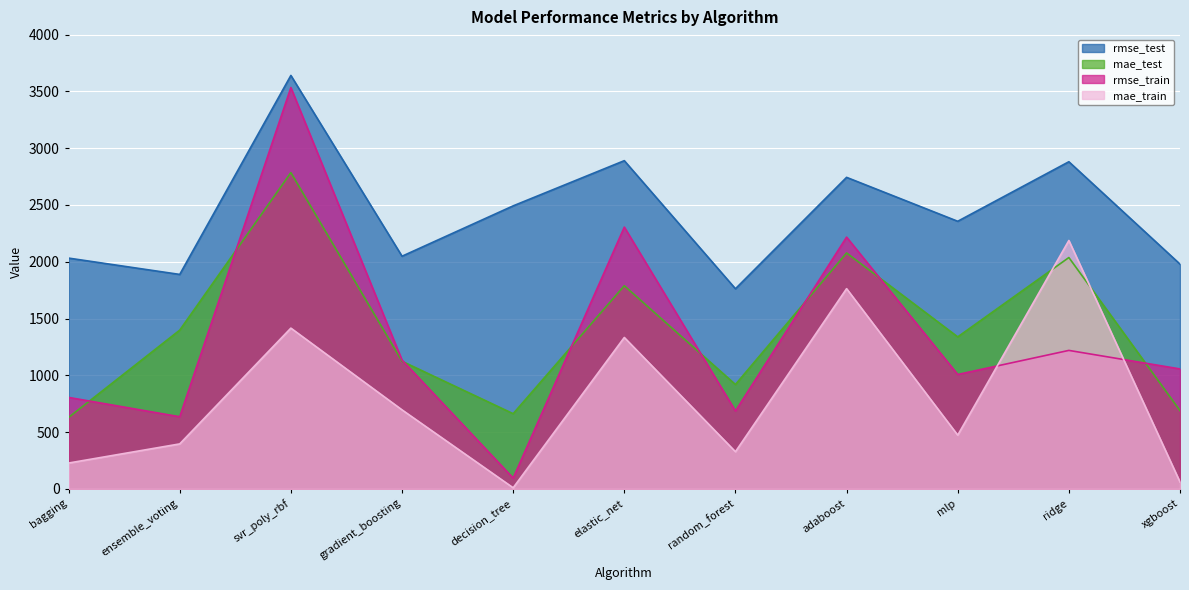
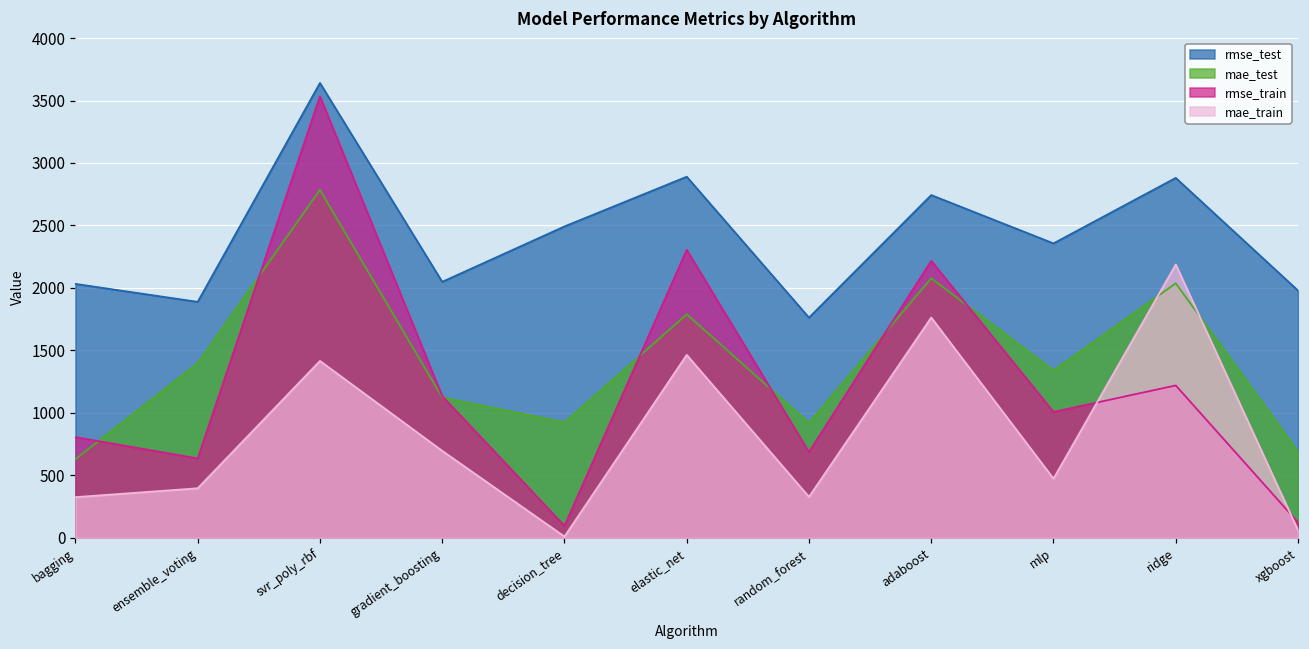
  {
    "rmse_test": {
      "bagging": 2030,
      "ensemble_voting": 1890,
      "svr_poly_rbf": 3640,
      "gradient_boosting": 2050,
      "decision_tree": 2490,
      "elastic_net": 2890,
      "random_forest": 1760,
      "adaboost": 2740,
      "mlp": 2360,
      "ridge": 2880,
      "xgboost": 1980
    },
    "mae_test": {
      "bagging": 630,
      "ensemble_voting": 1400,
      "svr_poly_rbf": 2780,
-     "decision_tree": 660,
+     "decision_tree": 920,
      "elastic_net": 1790,
      "random_forest": 920,
      "adaboost": 2080,
      "mlp": 1340,
      "ridge": 2040,
      "xgboost": 690
    },
    "rmse_train": {
      "bagging": 810,
      "ensemble_voting": 640,
      "svr_poly_rbf": 3530,
      "decision_tree": 100,
      "elastic_net": 2300,
      "random_forest": 690,
      "adaboost": 2220,
      "mlp": 1010,
      "ridge": 1220,
-     "xgboost": 1060
+     "xgboost": 120
    },
    "mae_train": {
-     "bagging": 230,
+     "bagging": 320,
      "ensemble_voting": 400,
      "svr_poly_rbf": 1420,
      "gradient_boosting": 700,
      "decision_tree": 10,
-     "elastic_net": 1330,
+     "elastic_net": 1460,
      "random_forest": 330,
      "adaboost": 1760,
      "mlp": 470,
      "ridge": 2190,
      "xgboost": 60
    }
  }
